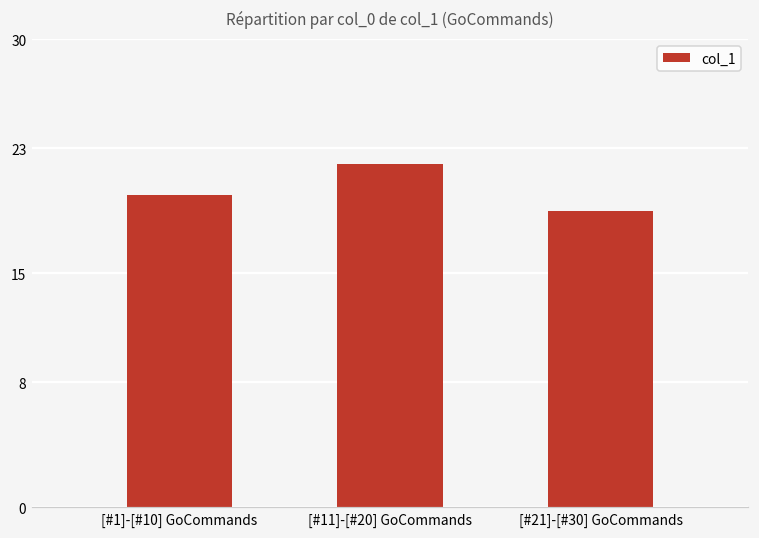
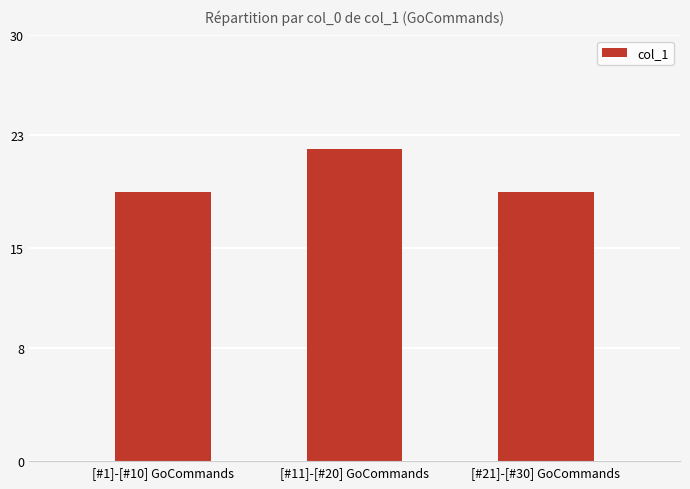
  {
-   "[#1]-[#10] GoCommands": 20,
+   "[#1]-[#10] GoCommands": 19,
    "[#11]-[#20] GoCommands": 22,
    "[#21]-[#30] GoCommands": 19
  }
